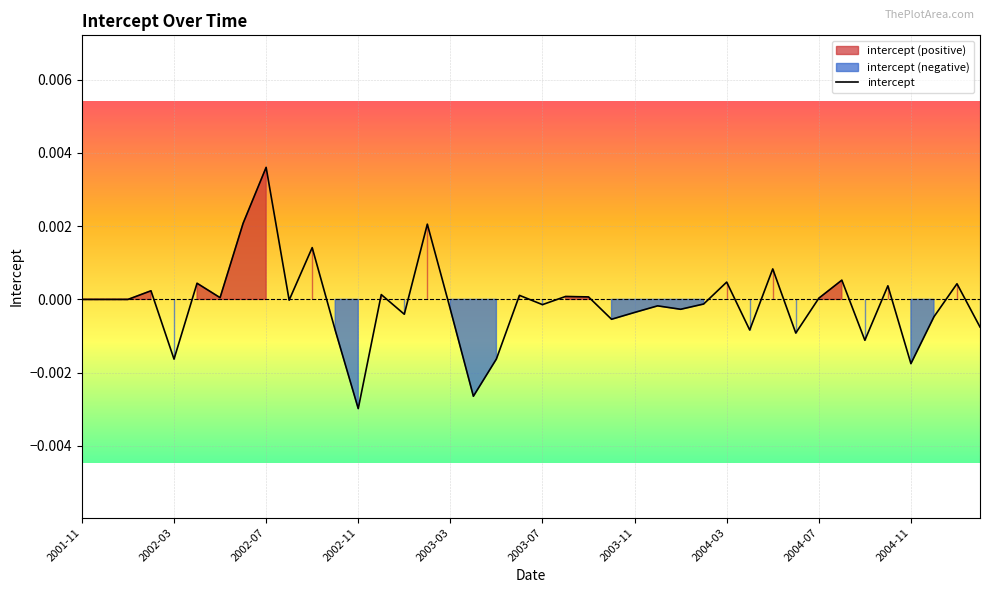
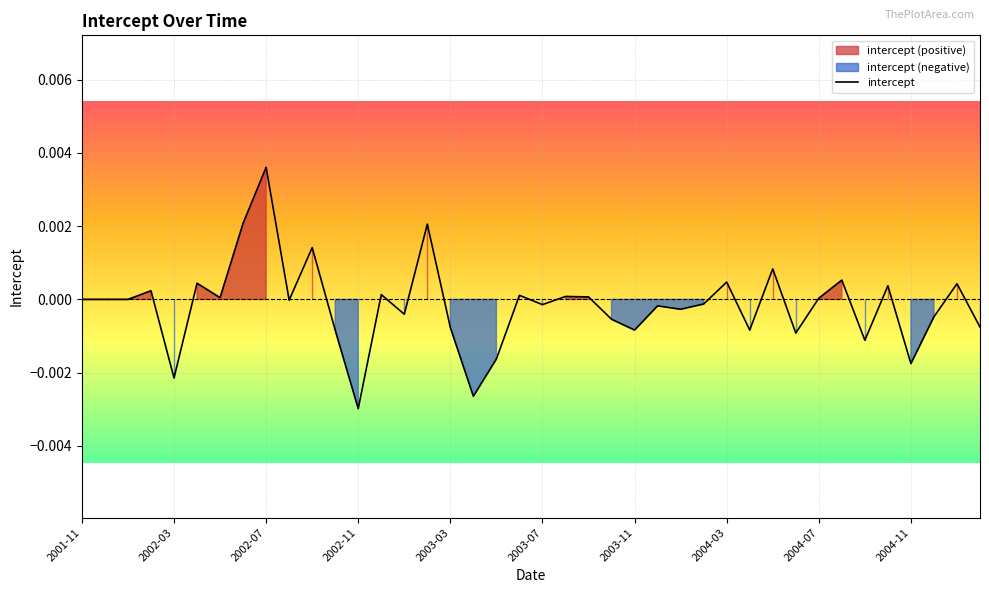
  {
    "2001-11": 0.0000,
-   "2002-03": -0.0016,
+   "2002-03": -0.0021,
    "2002-07": 0.0036,
    "2002-11": -0.0030,
-   "2003-03": -0.0003,
+   "2003-03": -0.0008,
    "2003-07": -0.0001,
-   "2003-11": -0.0004,
+   "2003-11": -0.0008,
    "2004-03": 0.0005,
    "2004-07": 0.0000,
    "2004-11": -0.0018
  }
